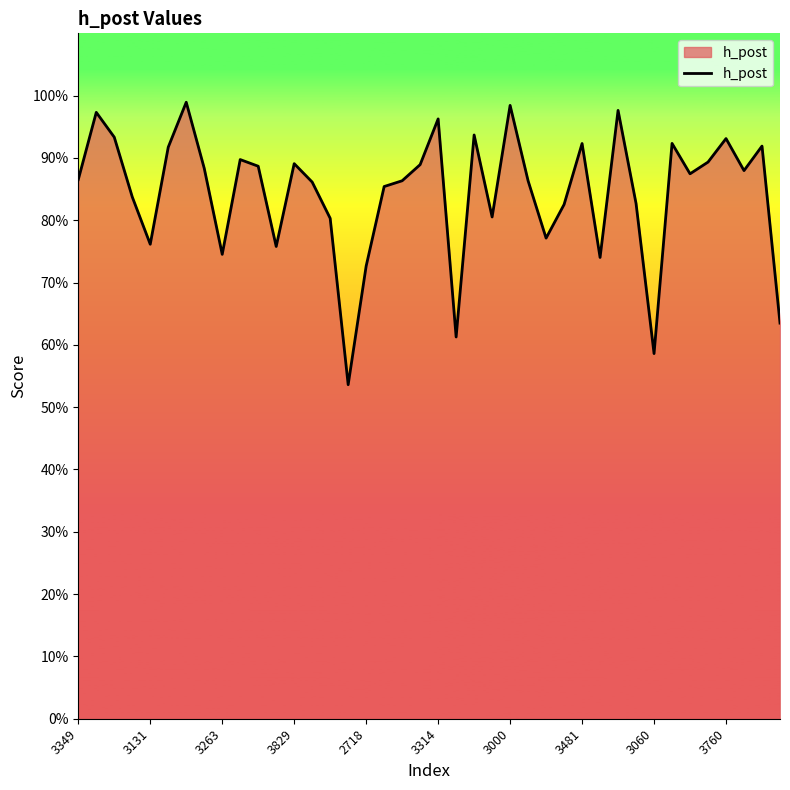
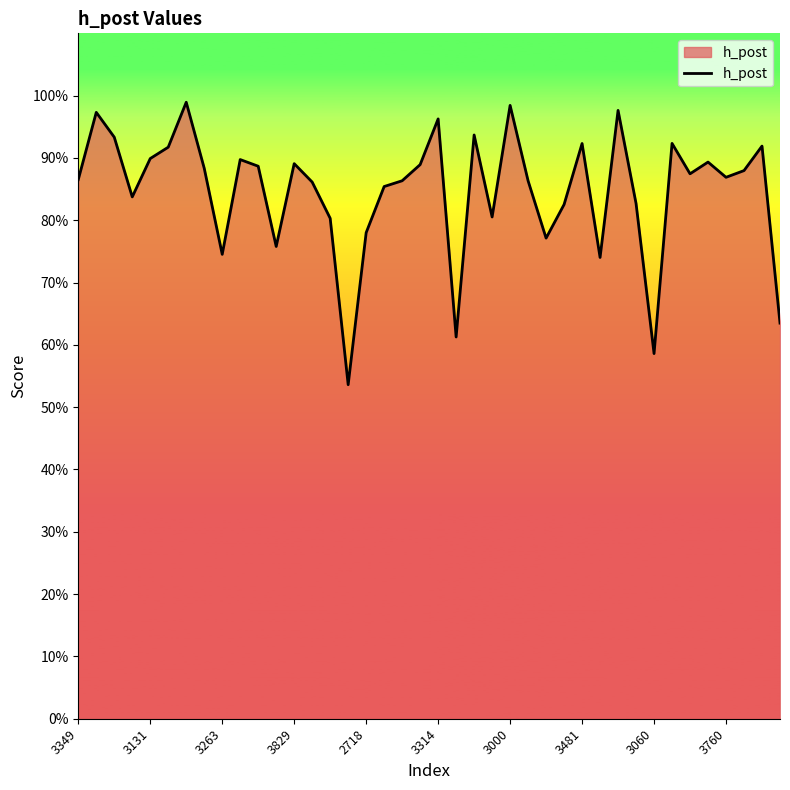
  {
    "3349": "87%",
-   "3131": "76%",
+   "3131": "90%",
    "3263": "75%",
    "3829": "89%",
-   "2718": "73%",
+   "2718": "78%",
    "3314": "96%",
    "3000": "98%",
    "3481": "92%",
    "3060": "59%",
-   "3760": "93%"
+   "3760": "87%"
  }
